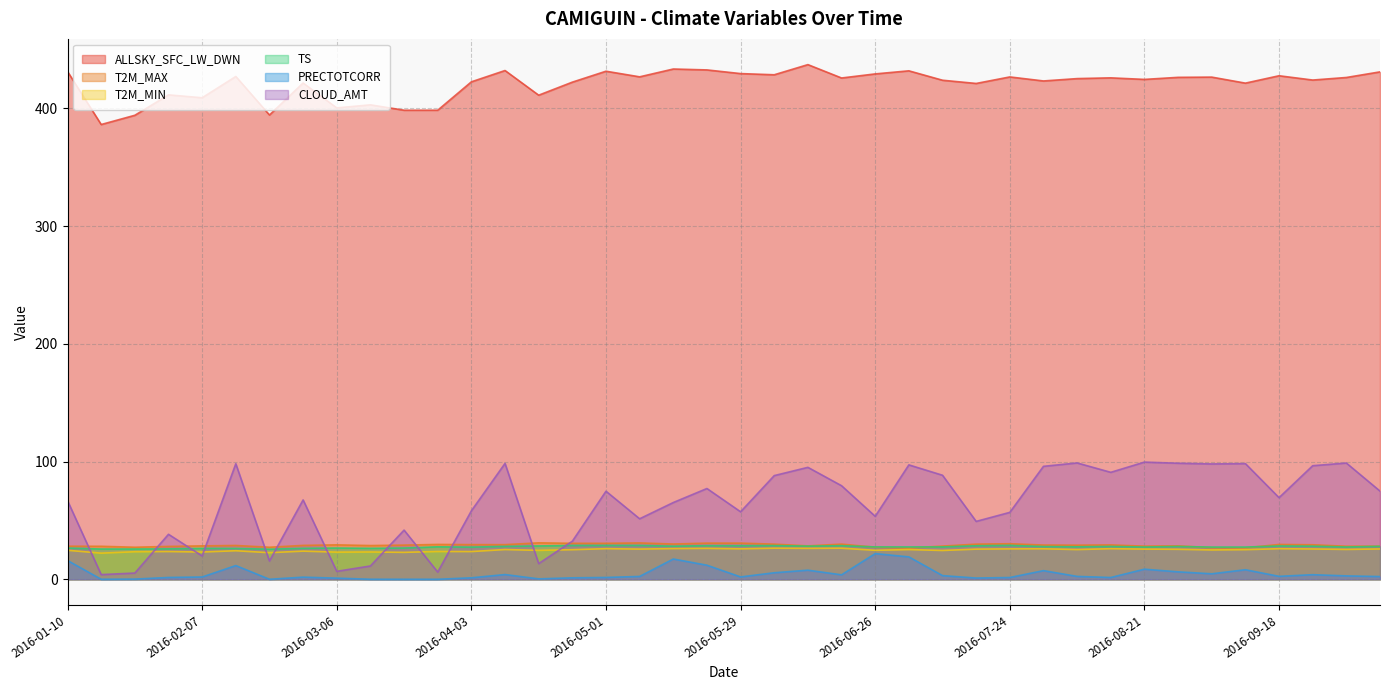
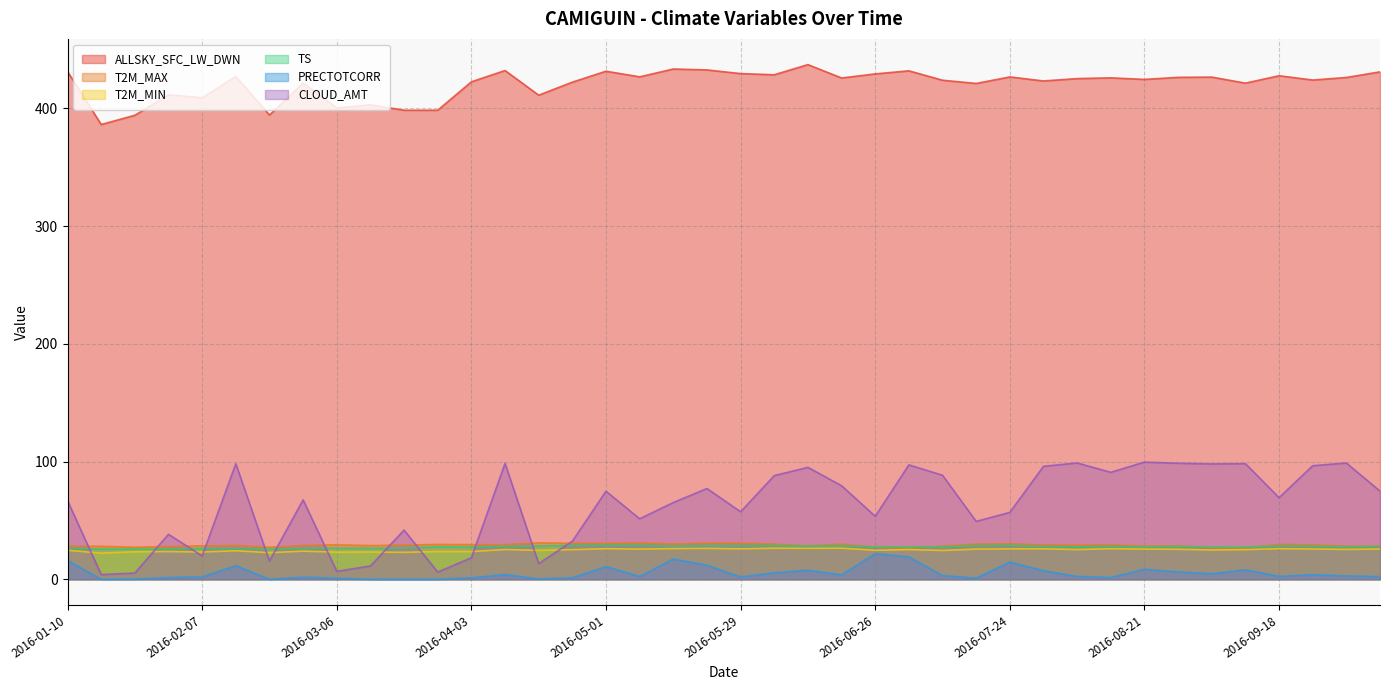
  {
    "TS": {
      "2016-03-06": 27,
      "2016-05-29": 29
    },
    "PRECTOTCORR": {
      "2016-01-10": 16,
      "2016-02-07": 2,
      "2016-03-06": 1,
      "2016-04-03": 1,
-     "2016-05-01": 2,
+     "2016-05-01": 11,
      "2016-05-29": 2,
      "2016-06-26": 22,
-     "2016-07-24": 2,
+     "2016-07-24": 15,
      "2016-08-21": 9,
      "2016-09-18": 3
    },
    "CLOUD_AMT": {
      "2016-01-10": 67,
      "2016-02-07": 20,
      "2016-03-06": 7,
-     "2016-04-03": 58,
+     "2016-04-03": 18,
      "2016-05-01": 75,
      "2016-05-29": 57,
      "2016-06-26": 54,
      "2016-07-24": 57,
      "2016-08-21": 100,
      "2016-09-18": 69
    }
  }
